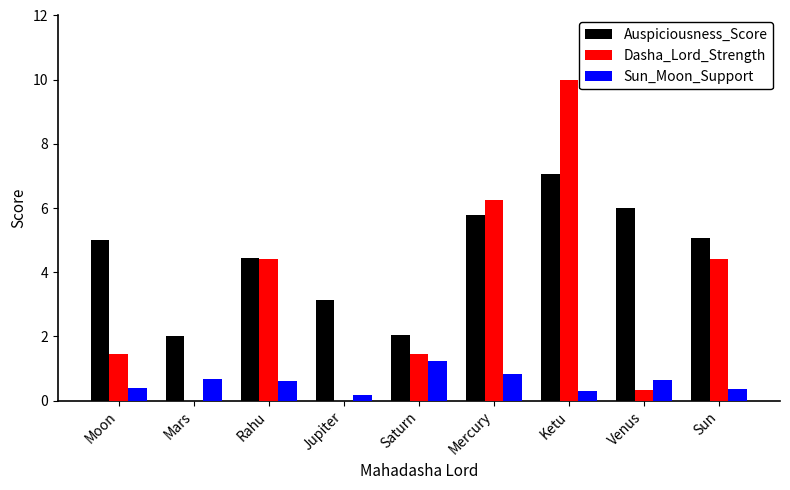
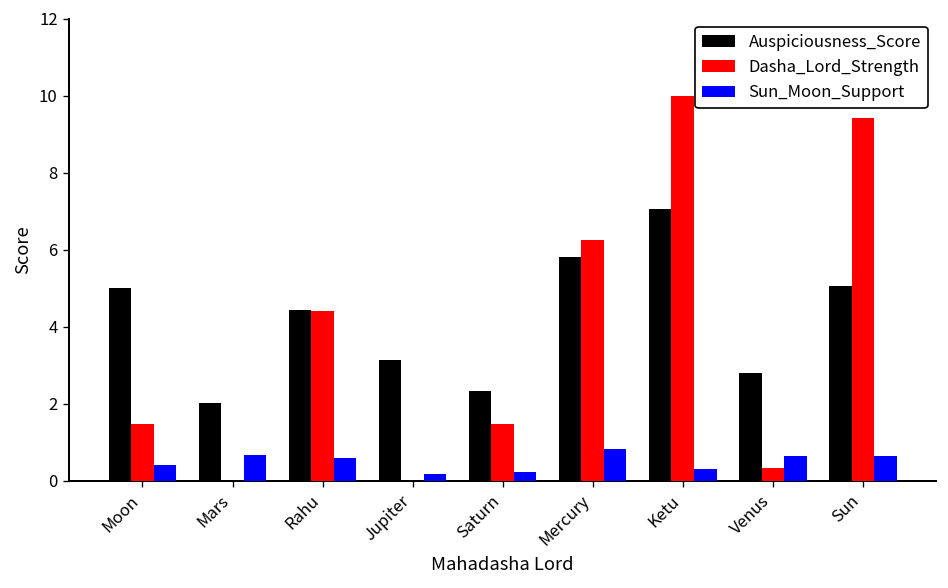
  {
    "Auspiciousness_Score": {
      "Moon": 5.0,
      "Mars": 2.0,
      "Rahu": 4.4,
      "Jupiter": 3.1,
-     "Saturn": 2.1,
+     "Saturn": 2.3,
      "Mercury": 5.8,
      "Ketu": 7.1,
-     "Venus": 6.0,
+     "Venus": 2.8,
      "Sun": 5.1
    },
    "Dasha_Lord_Strength": {
      "Moon": 1.5,
      "Mars": 0.0,
      "Rahu": 4.4,
      "Jupiter": 0.0,
      "Saturn": 1.5,
      "Mercury": 6.3,
      "Ketu": 10.0,
      "Venus": 0.3,
-     "Sun": 4.4
+     "Sun": 9.4
    },
    "Sun_Moon_Support": {
      "Moon": 0.4,
      "Mars": 0.7,
      "Rahu": 0.6,
      "Jupiter": 0.2,
-     "Saturn": 1.2,
+     "Saturn": 0.2,
      "Mercury": 0.8,
      "Ketu": 0.3,
      "Venus": 0.6,
-     "Sun": 0.4
+     "Sun": 0.7
    }
  }
